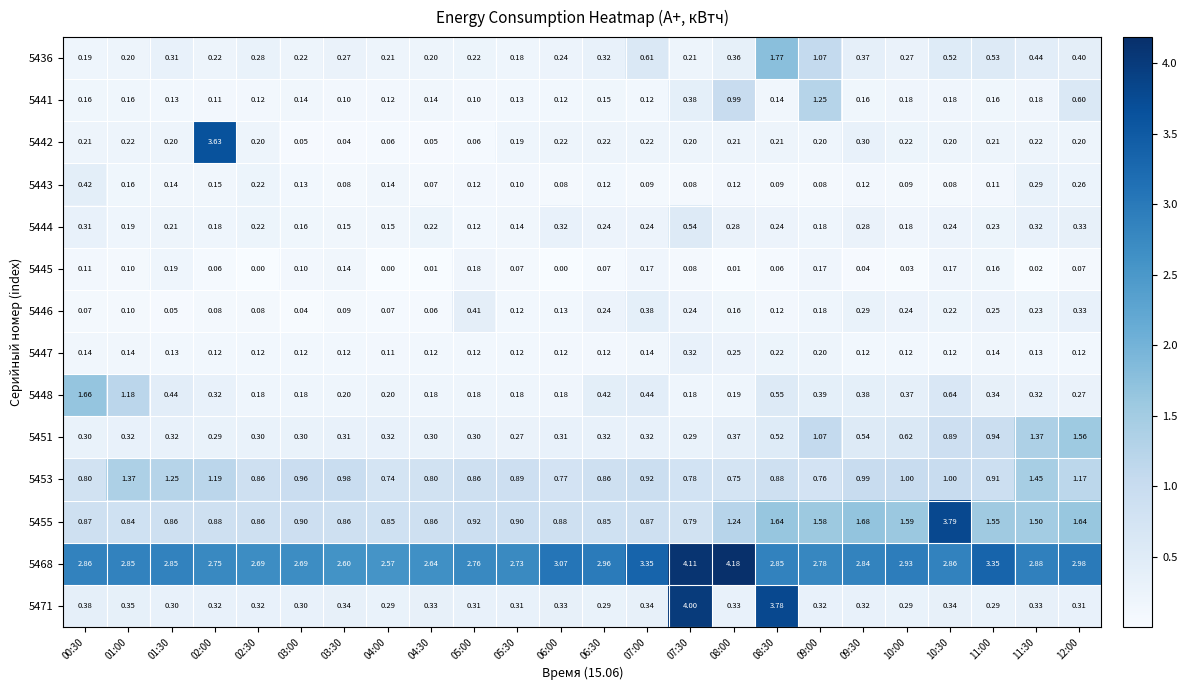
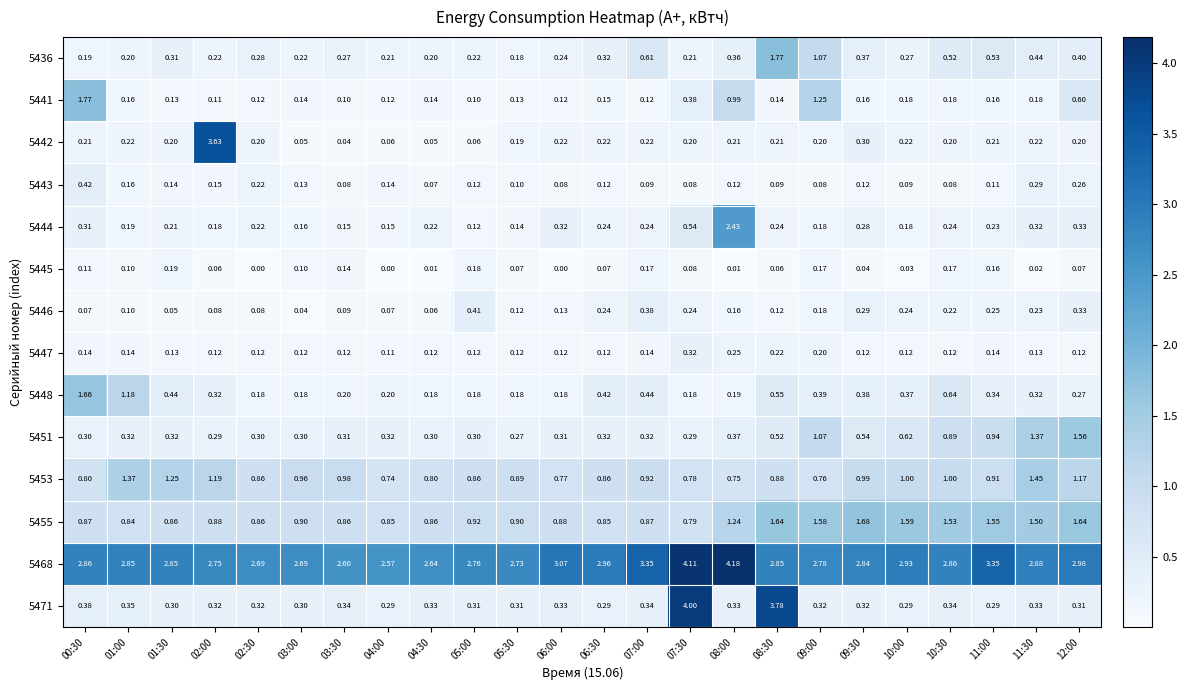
  {
    "5441": {
-     "00:30": 0.16,
+     "00:30": 1.77,
      "01:00": 0.16,
      "01:30": 0.13,
      "02:00": 0.11,
      "02:30": 0.12,
      "03:00": 0.14,
      "03:30": 0.10,
      "04:00": 0.12,
      "04:30": 0.14,
      "05:00": 0.10,
      "05:30": 0.13,
      "06:00": 0.12,
      "06:30": 0.15,
      "07:00": 0.12,
      "07:30": 0.38,
      "08:00": 0.99,
      "08:30": 0.14,
      "09:00": 1.25,
      "09:30": 0.16,
      "10:00": 0.18,
      "10:30": 0.18,
      "11:00": 0.16,
      "11:30": 0.18,
      "12:00": 0.60
    },
    "5444": {
      "00:30": 0.31,
      "01:00": 0.19,
      "01:30": 0.21,
      "02:00": 0.18,
      "02:30": 0.22,
      "03:00": 0.16,
      "03:30": 0.15,
      "04:00": 0.15,
      "04:30": 0.22,
      "05:00": 0.12,
      "05:30": 0.14,
      "06:00": 0.32,
      "06:30": 0.24,
      "07:00": 0.24,
      "07:30": 0.54,
-     "08:00": 0.28,
+     "08:00": 2.43,
      "08:30": 0.24,
      "09:00": 0.18,
      "09:30": 0.28,
      "10:00": 0.18,
      "10:30": 0.24,
      "11:00": 0.23,
      "11:30": 0.32,
      "12:00": 0.33
    },
    "5455": {
      "00:30": 0.87,
      "01:00": 0.84,
      "01:30": 0.86,
      "02:00": 0.88,
      "02:30": 0.86,
      "03:00": 0.90,
      "03:30": 0.86,
      "04:00": 0.85,
      "04:30": 0.86,
      "05:00": 0.92,
      "05:30": 0.90,
      "06:00": 0.88,
      "06:30": 0.85,
      "07:00": 0.87,
      "07:30": 0.79,
      "08:00": 1.24,
      "08:30": 1.64,
      "09:00": 1.58,
      "09:30": 1.68,
      "10:00": 1.59,
-     "10:30": 3.79,
+     "10:30": 1.53,
      "11:00": 1.55,
      "11:30": 1.50,
      "12:00": 1.64
    }
  }
